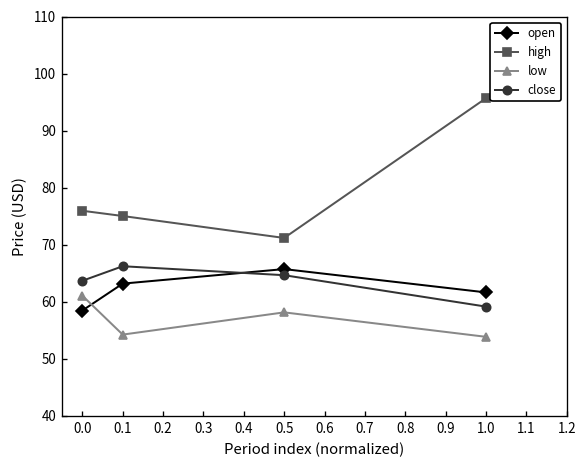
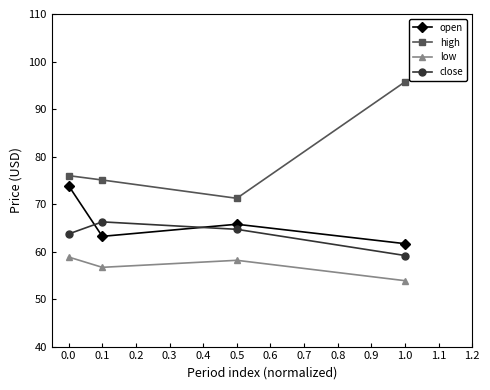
  {
    "open": {
-     "0.0": 58,
+     "0.0": 74,
      "0.1": 63,
      "0.5": 66,
      "1.0": 62
    },
    "low": {
-     "0.0": 61,
-     "0.1": 54,
+     "0.0": 59,
+     "0.1": 57,
      "0.5": 58,
      "1.0": 54
    }
  }
